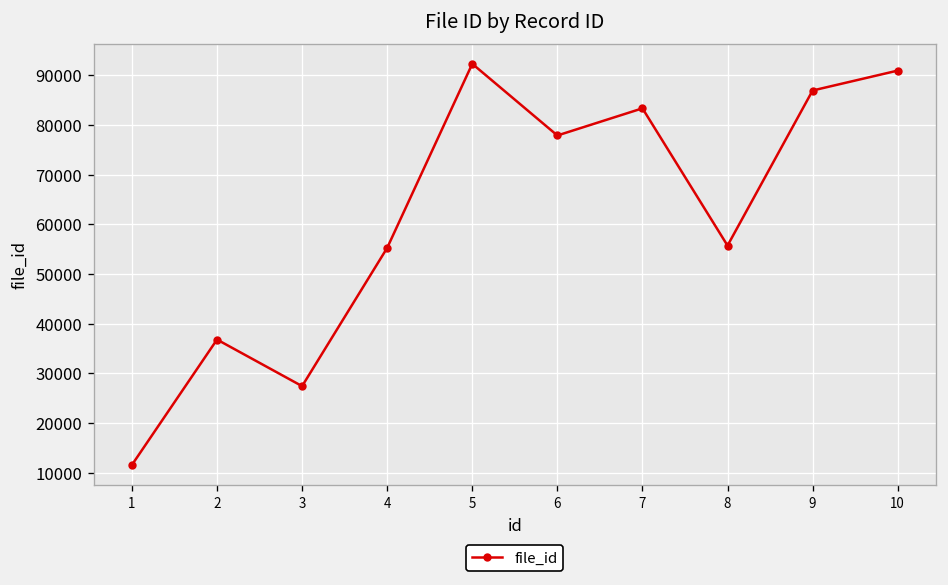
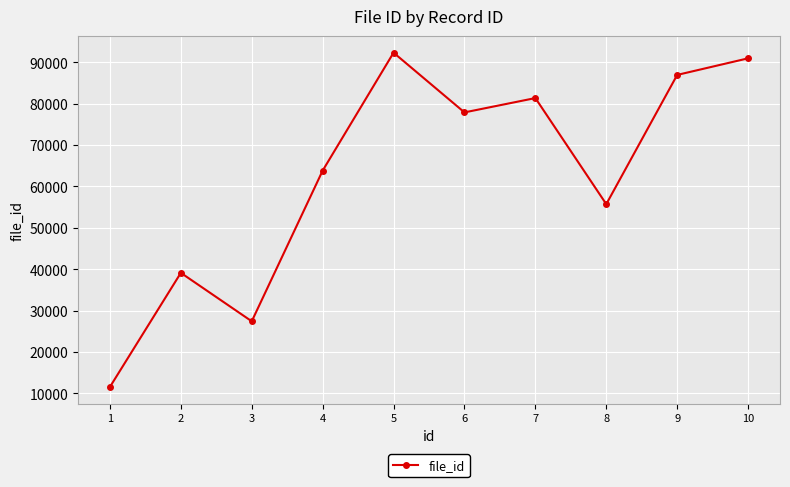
  {
    "1": 12000,
-   "2": 37000,
+   "2": 39000,
    "3": 27000,
-   "4": 55000,
+   "4": 64000,
    "5": 92000,
    "6": 78000,
-   "7": 83000,
+   "7": 81000,
    "8": 56000,
    "9": 87000,
    "10": 91000
  }
